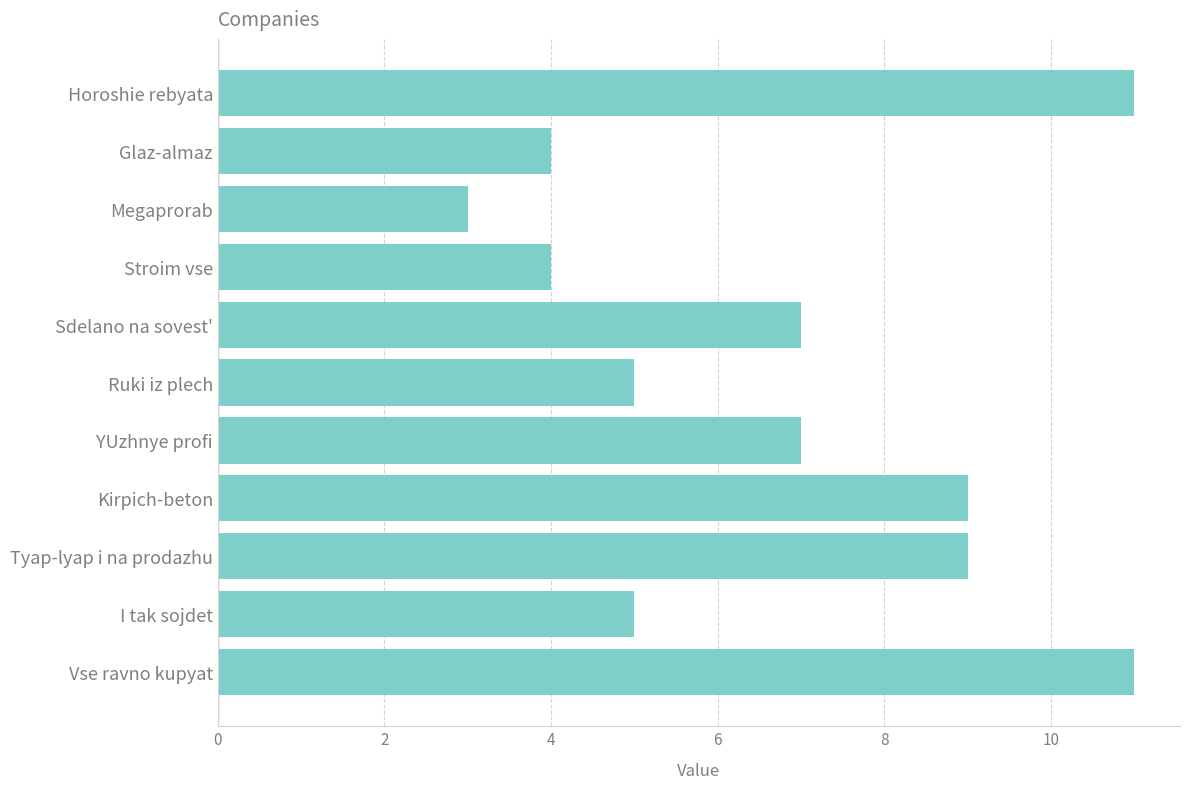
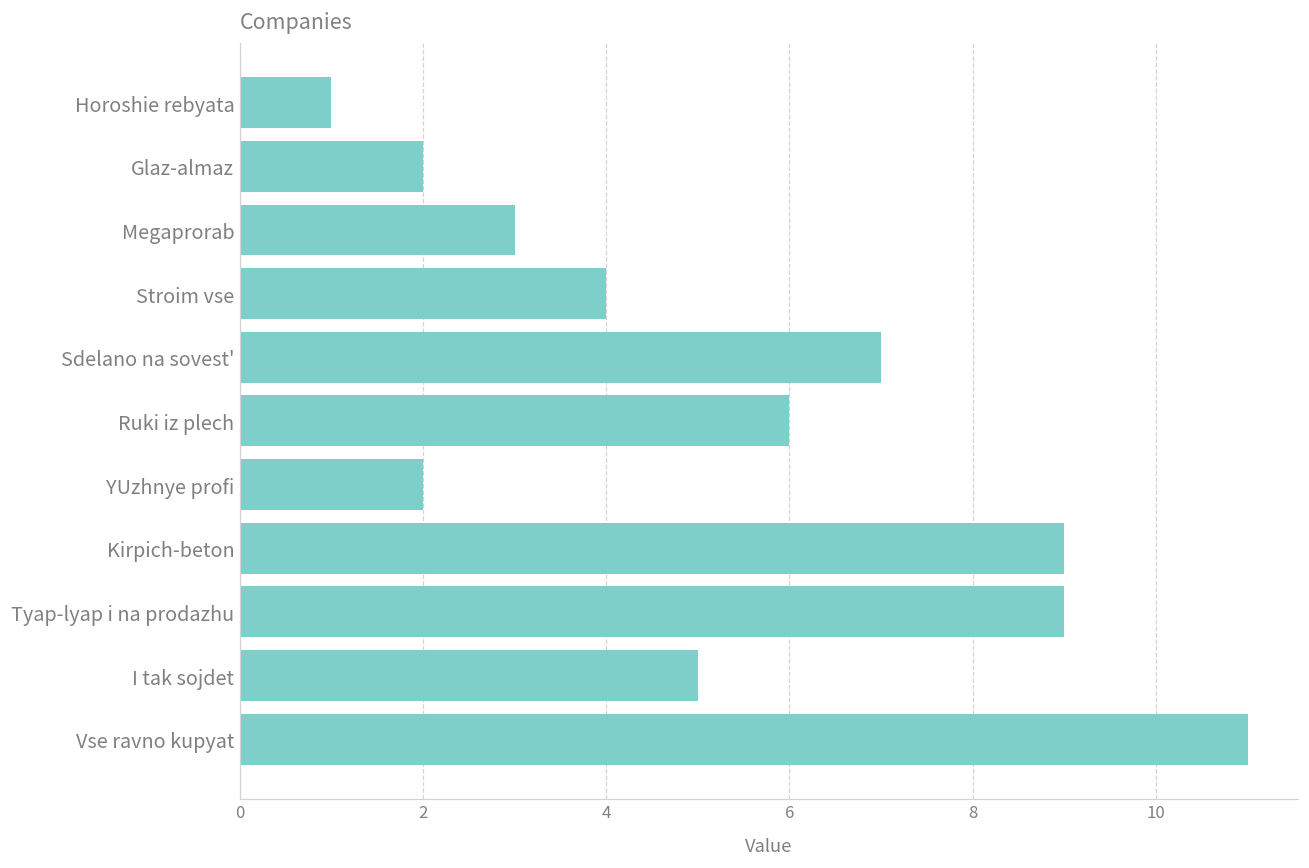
  {
-   "Horoshie rebyata": 11,
-   "Glaz-almaz": 4,
+   "Horoshie rebyata": 1,
+   "Glaz-almaz": 2,
    "Megaprorab": 3,
    "Stroim vse": 4,
    "Sdelano na sovest'": 7,
-   "Ruki iz plech": 5,
-   "YUzhnye profi": 7,
+   "Ruki iz plech": 6,
+   "YUzhnye profi": 2,
    "Kirpich-beton": 9,
    "Tyap-lyap i na prodazhu": 9,
    "I tak sojdet": 5,
    "Vse ravno kupyat": 11
  }
